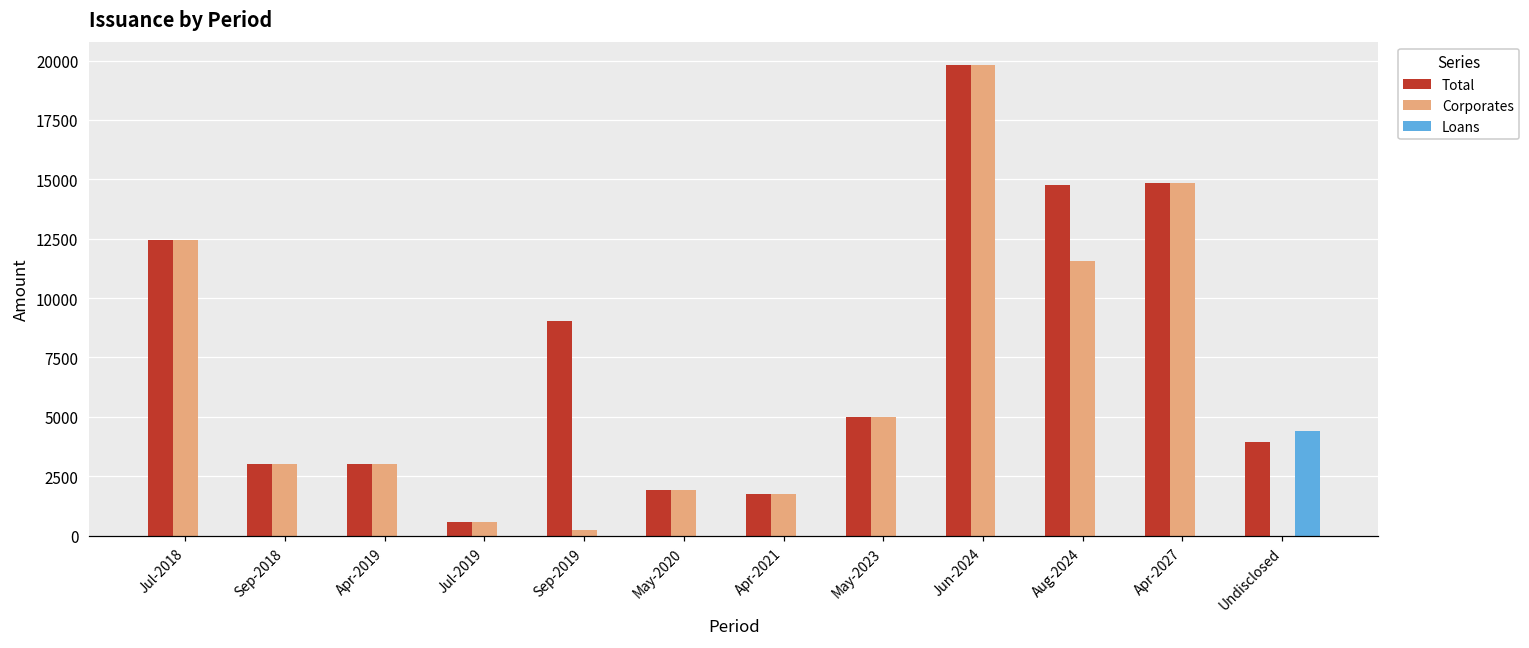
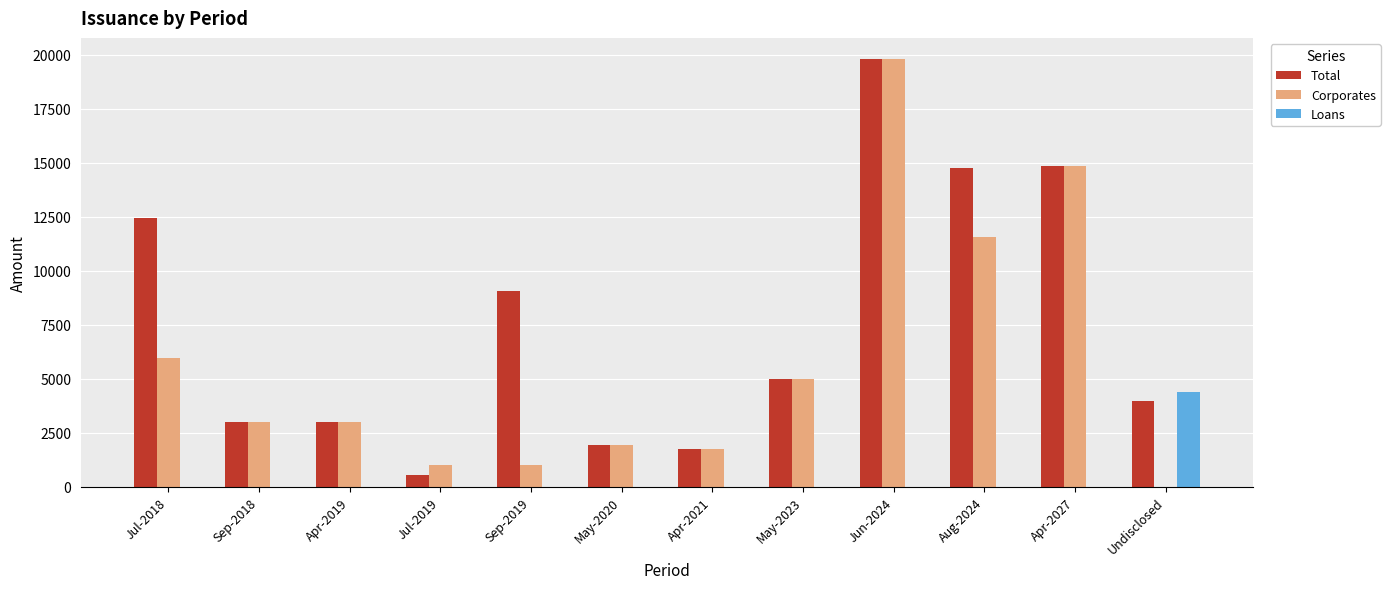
  {
    "Total": {
      "Jul-2018": 12400,
      "Sep-2018": 3000,
      "Apr-2019": 3000,
      "Jul-2019": 600,
      "Sep-2019": 9000,
      "May-2020": 1900,
      "Apr-2021": 1700,
      "May-2023": 5000,
      "Jun-2024": 19800,
      "Aug-2024": 14800,
      "Apr-2027": 14900,
      "Undisclosed": 4000
    },
    "Corporates": {
-     "Jul-2018": 12400,
+     "Jul-2018": 6000,
      "Sep-2018": 3000,
      "Apr-2019": 3000,
-     "Jul-2019": 600,
-     "Sep-2019": 200,
+     "Jul-2019": 1000,
+     "Sep-2019": 1000,
      "May-2020": 1900,
      "Apr-2021": 1700,
      "May-2023": 5000,
      "Jun-2024": 19800,
      "Aug-2024": 11600,
      "Apr-2027": 14900,
      "Undisclosed": 0
    },
    "Loans": {
      "Jul-2018": 0,
      "Sep-2018": 0,
      "Apr-2019": 0,
      "Jul-2019": 0,
      "Sep-2019": 0,
      "May-2020": 0,
      "Apr-2021": 0,
      "May-2023": 0,
      "Jun-2024": 0,
      "Aug-2024": 0,
      "Apr-2027": 0,
      "Undisclosed": 4400
    }
  }
